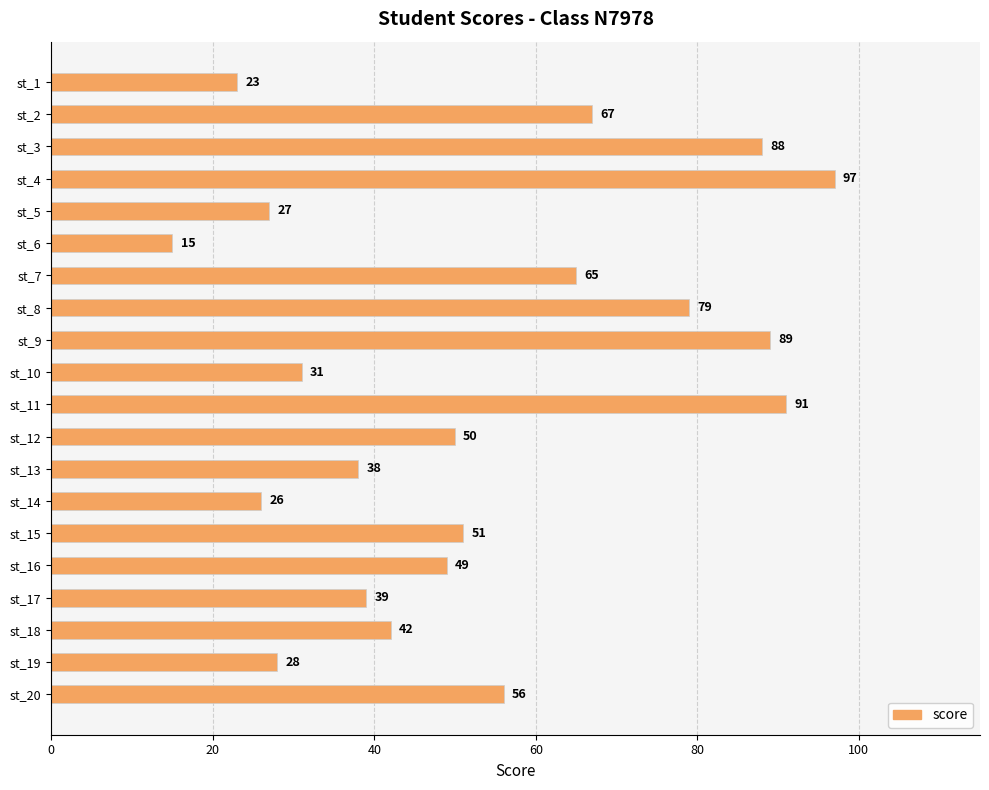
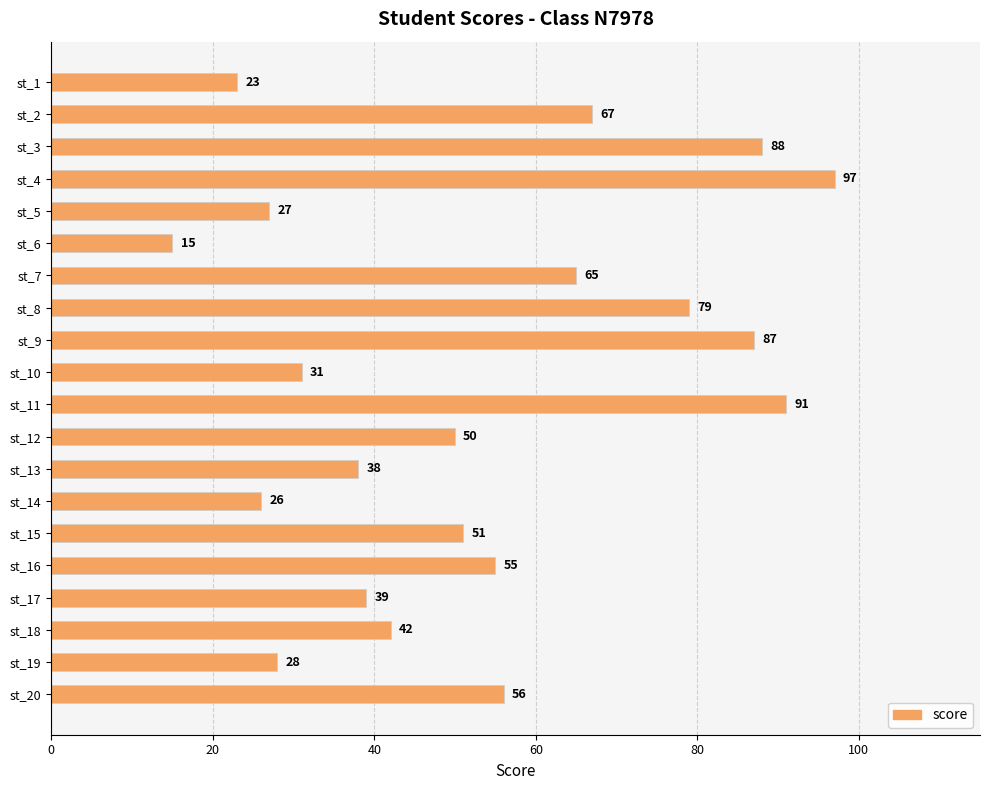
  {
    "st_1": 23,
    "st_2": 67,
    "st_3": 88,
    "st_4": 97,
    "st_5": 27,
    "st_6": 15,
    "st_7": 65,
    "st_8": 79,
-   "st_9": 89,
+   "st_9": 87,
    "st_10": 31,
    "st_11": 91,
    "st_12": 50,
    "st_13": 38,
    "st_14": 26,
    "st_15": 51,
-   "st_16": 49,
+   "st_16": 55,
    "st_17": 39,
    "st_18": 42,
    "st_19": 28,
    "st_20": 56
  }
